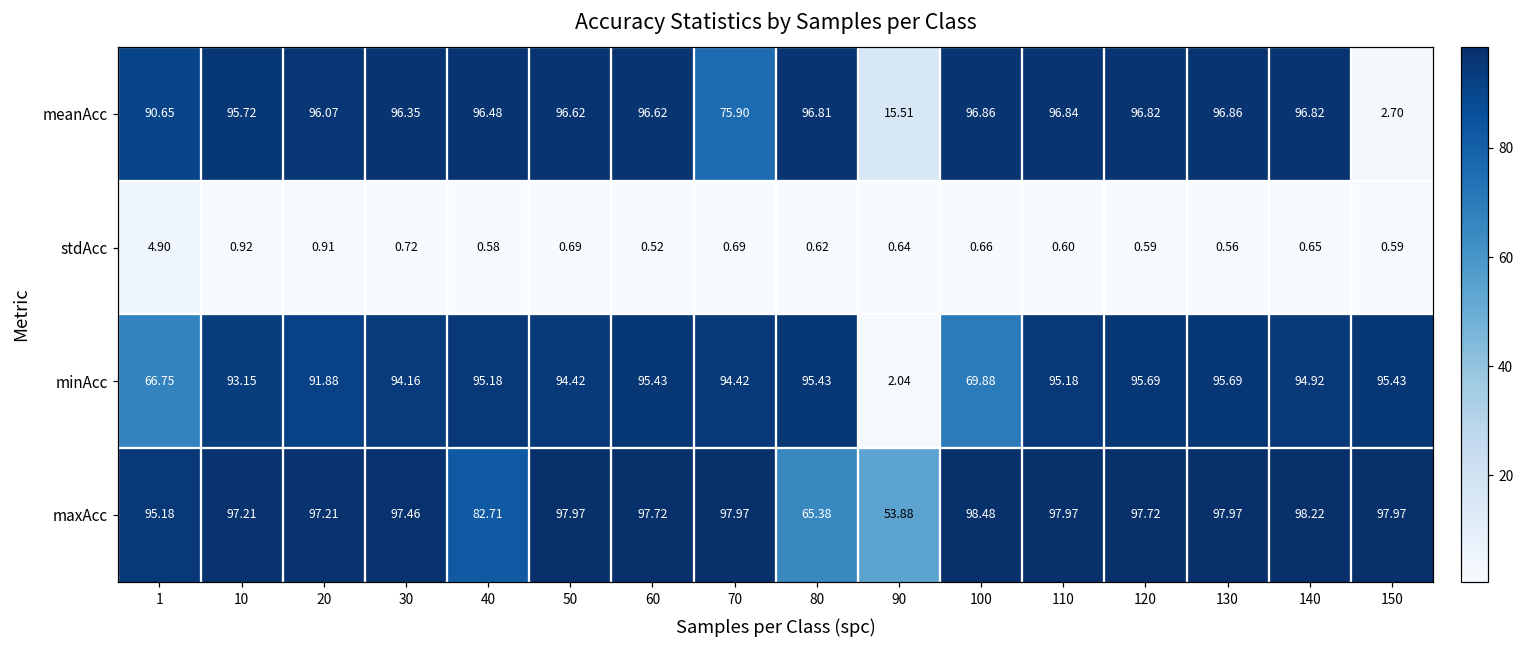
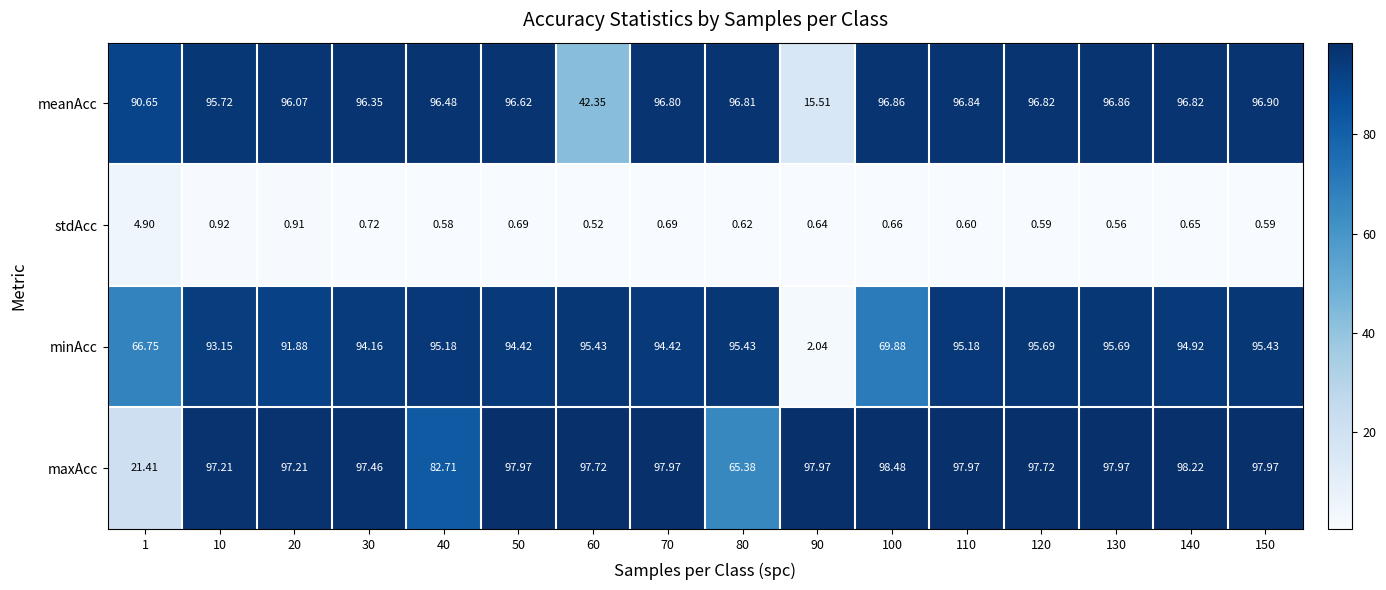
  {
    "meanAcc": {
      "1": 90.65,
      "10": 95.72,
      "20": 96.07,
      "30": 96.35,
      "40": 96.48,
      "50": 96.62,
-     "60": 96.62,
-     "70": 75.90,
+     "60": 42.35,
+     "70": 96.80,
      "80": 96.81,
      "90": 15.51,
      "100": 96.86,
      "110": 96.84,
      "120": 96.82,
      "130": 96.86,
      "140": 96.82,
-     "150": 2.70
+     "150": 96.90
    },
    "stdAcc": {
      "1": 4.90,
      "10": 0.92,
      "20": 0.91,
      "30": 0.72,
      "40": 0.58,
      "50": 0.69,
      "60": 0.52,
      "70": 0.69,
      "80": 0.62,
      "90": 0.64,
      "100": 0.66,
      "110": 0.60,
      "120": 0.59,
      "130": 0.56,
      "140": 0.65,
      "150": 0.59
    },
    "minAcc": {
      "1": 66.75,
      "10": 93.15,
      "20": 91.88,
      "30": 94.16,
      "40": 95.18,
      "50": 94.42,
      "60": 95.43,
      "70": 94.42,
      "80": 95.43,
      "90": 2.04,
      "100": 69.88,
      "110": 95.18,
      "120": 95.69,
      "130": 95.69,
      "140": 94.92,
      "150": 95.43
    },
    "maxAcc": {
-     "1": 95.18,
+     "1": 21.41,
      "10": 97.21,
      "20": 97.21,
      "30": 97.46,
      "40": 82.71,
      "50": 97.97,
      "60": 97.72,
      "70": 97.97,
      "80": 65.38,
-     "90": 53.88,
+     "90": 97.97,
      "100": 98.48,
      "110": 97.97,
      "120": 97.72,
      "130": 97.97,
      "140": 98.22,
      "150": 97.97
    }
  }
